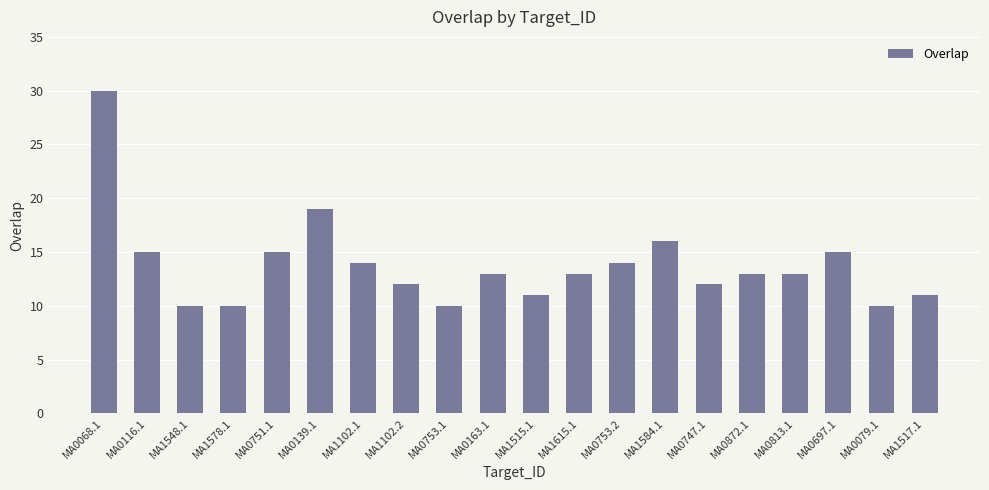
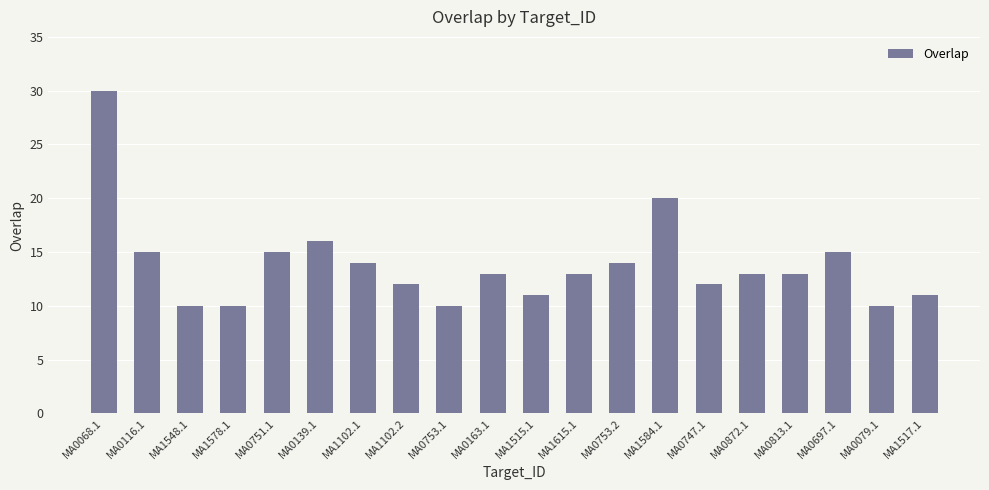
  {
    "MA0068.1": 30,
    "MA0116.1": 15,
    "MA1548.1": 10,
    "MA1578.1": 10,
    "MA0751.1": 15,
-   "MA0139.1": 19,
+   "MA0139.1": 16,
    "MA1102.1": 14,
    "MA1102.2": 12,
    "MA0753.1": 10,
    "MA0163.1": 13,
    "MA1515.1": 11,
    "MA1615.1": 13,
    "MA0753.2": 14,
-   "MA1584.1": 16,
+   "MA1584.1": 20,
    "MA0747.1": 12,
    "MA0872.1": 13,
    "MA0813.1": 13,
    "MA0697.1": 15,
    "MA0079.1": 10,
    "MA1517.1": 11
  }
